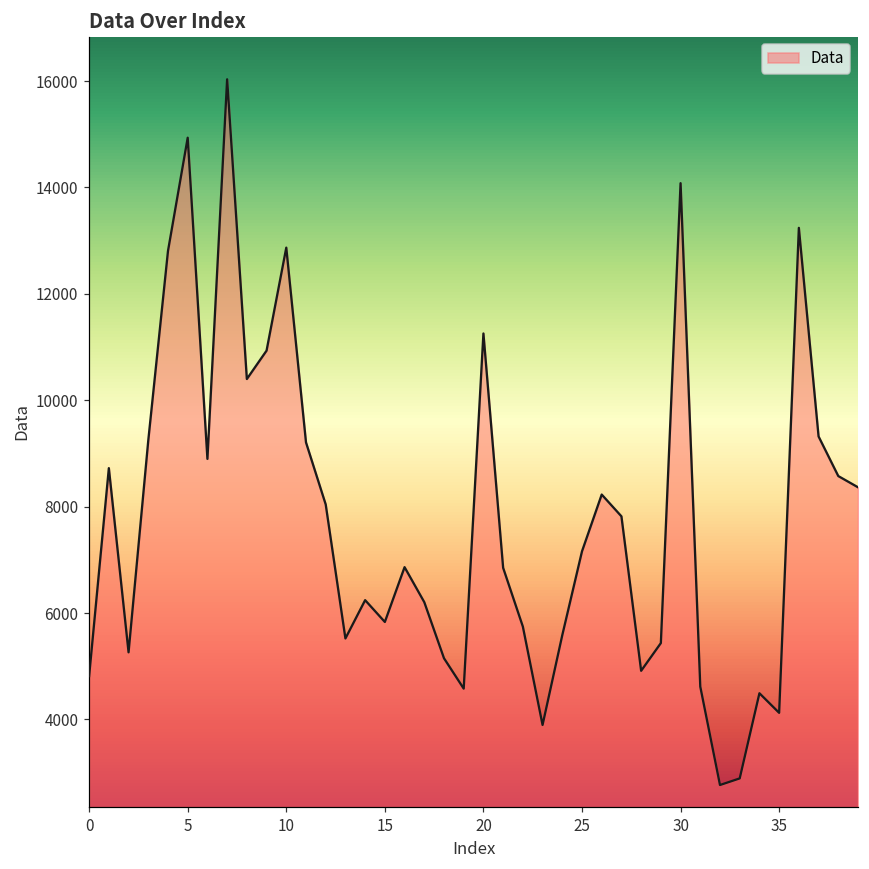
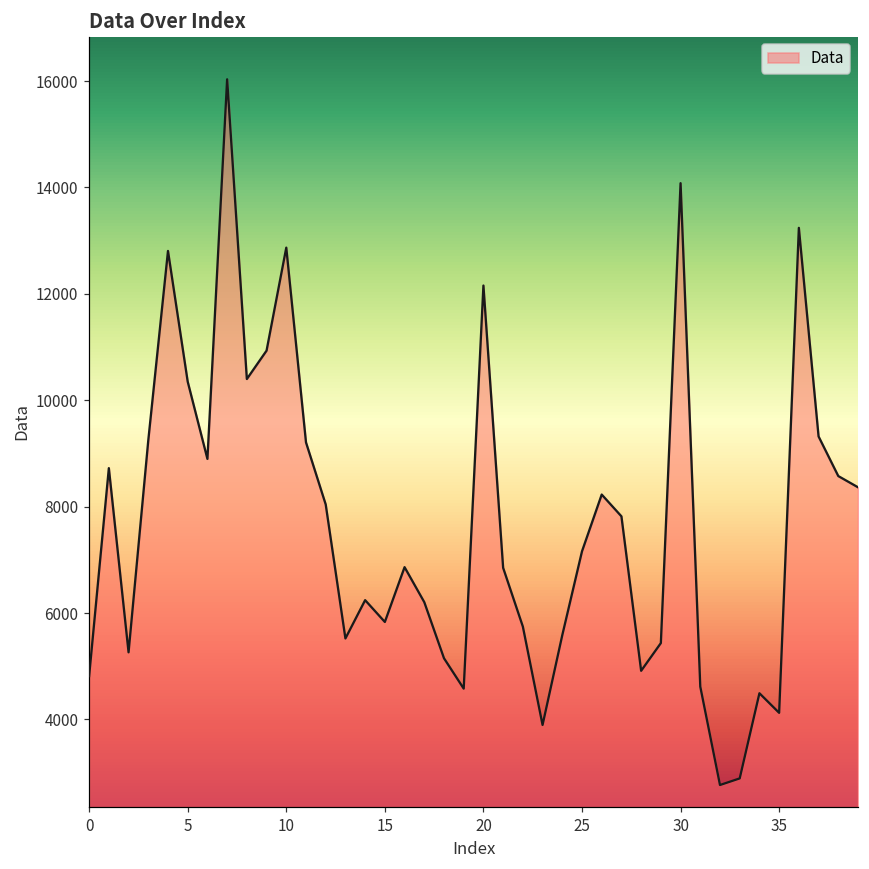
  {
    "0": 4800,
-   "5": 14900,
+   "5": 10300,
    "10": 12900,
    "15": 5800,
-   "20": 11300,
+   "20": 12200,
    "25": 7200,
    "30": 14100,
    "35": 4100
  }
